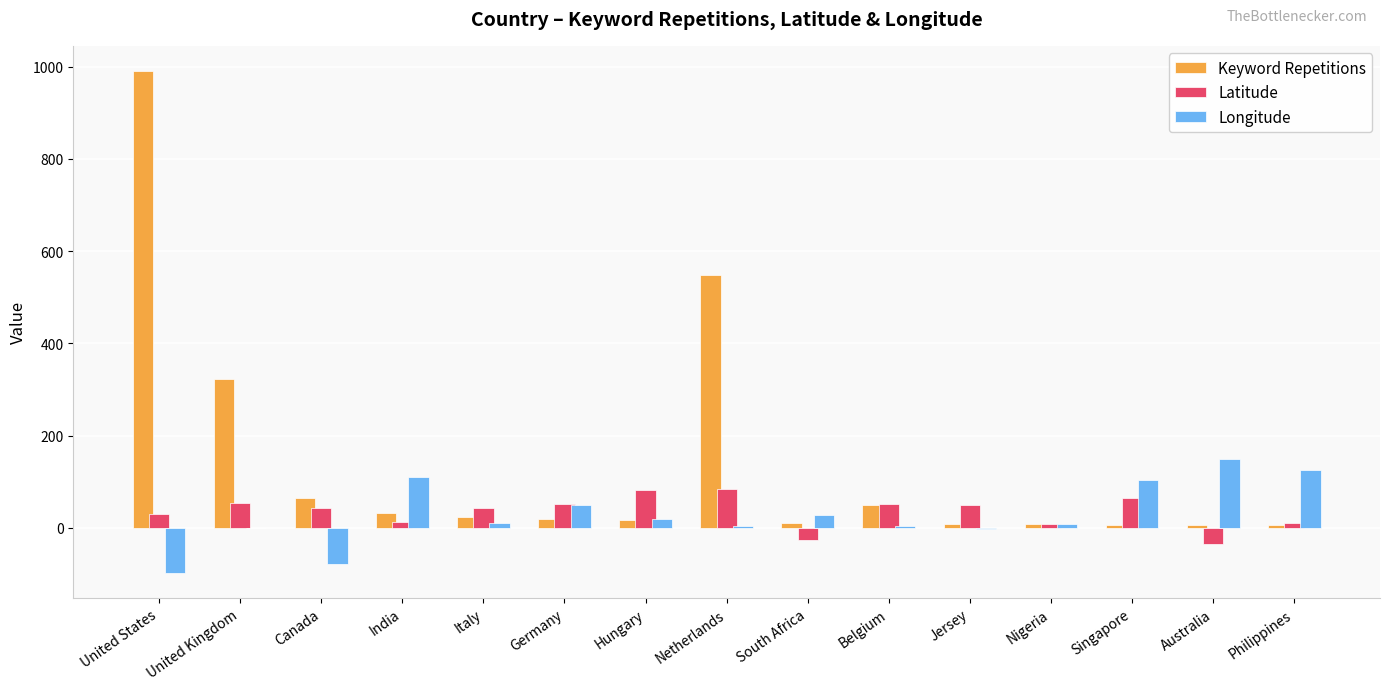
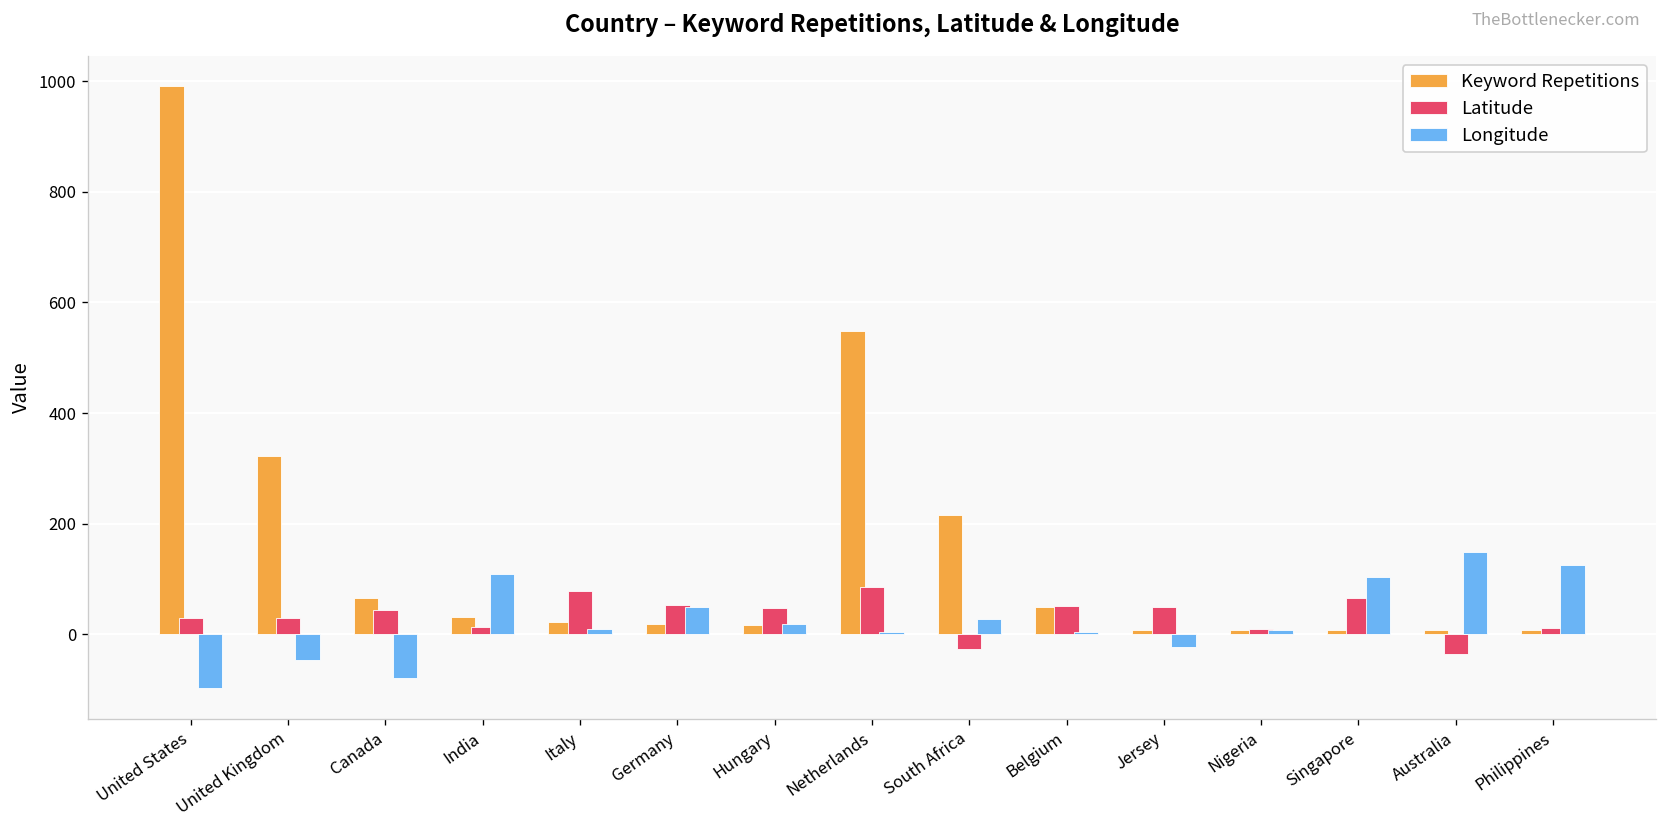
  {
    "Keyword Repetitions": {
      "United States": 990,
      "United Kingdom": 320,
      "Canada": 70,
      "India": 30,
      "Italy": 20,
      "Germany": 20,
      "Hungary": 20,
      "Netherlands": 550,
-     "South Africa": 10,
+     "South Africa": 220,
      "Belgium": 50,
      "Jersey": 10,
      "Nigeria": 10,
      "Singapore": 10,
      "Australia": 10,
      "Philippines": 10
    },
    "Latitude": {
      "United States": 30,
-     "United Kingdom": 50,
+     "United Kingdom": 30,
      "Canada": 40,
      "India": 10,
-     "Italy": 40,
+     "Italy": 80,
      "Germany": 50,
-     "Hungary": 80,
+     "Hungary": 50,
      "Netherlands": 80,
      "South Africa": -30,
      "Belgium": 50,
      "Jersey": 50,
      "Nigeria": 10,
      "Singapore": 60,
      "Australia": -40,
      "Philippines": 10
    },
    "Longitude": {
      "United States": -100,
-     "United Kingdom": 0,
+     "United Kingdom": -50,
      "Canada": -80,
      "India": 110,
      "Italy": 10,
      "Germany": 50,
      "Hungary": 20,
      "South Africa": 30,
-     "Jersey": 0,
+     "Jersey": -20,
      "Nigeria": 10,
      "Singapore": 100,
      "Australia": 150,
      "Philippines": 120
    }
  }
